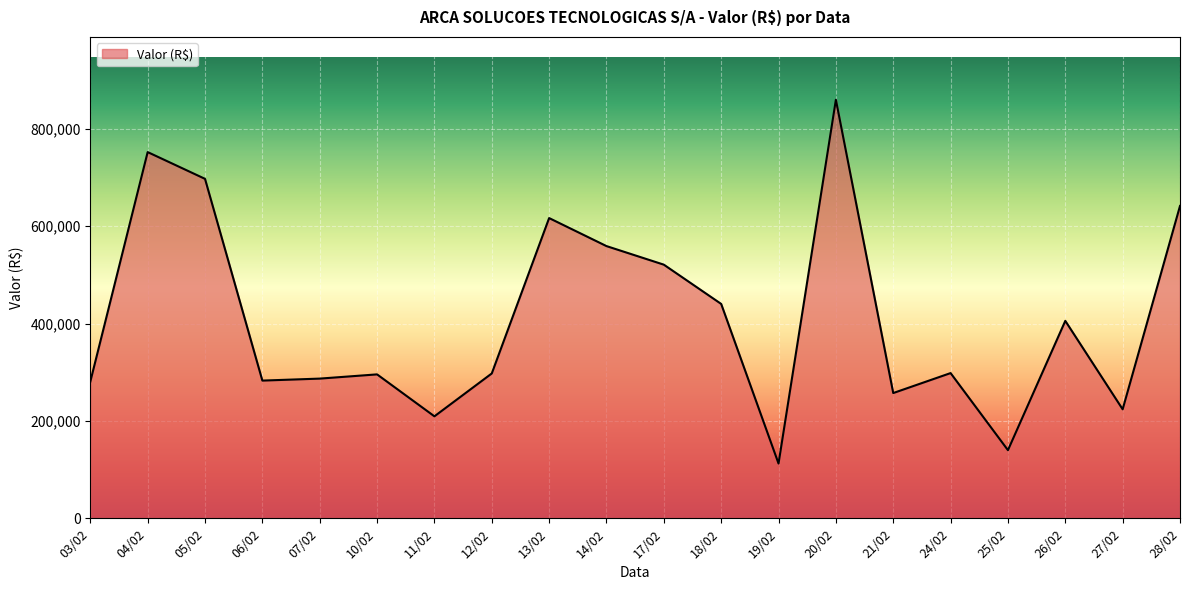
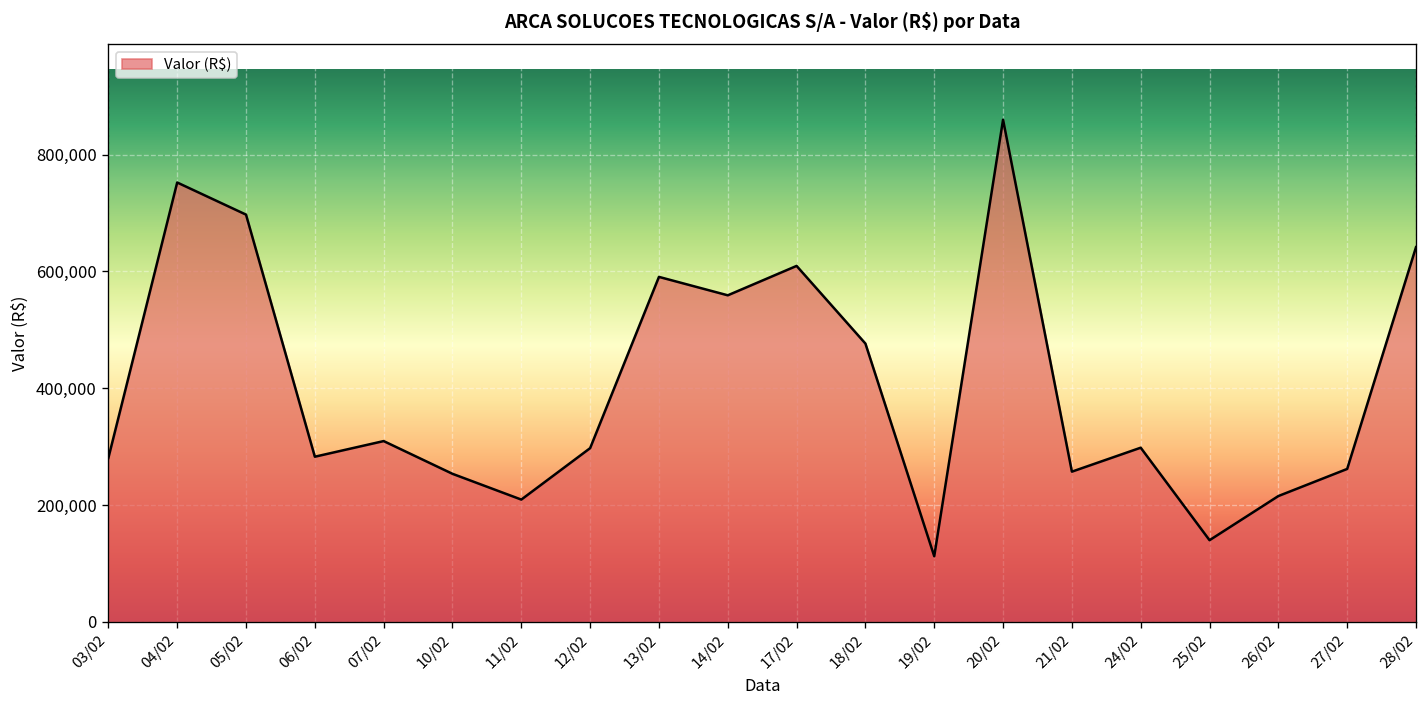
  {
    "03/02": "280,000",
    "04/02": "750,000",
    "05/02": "700,000",
    "06/02": "280,000",
-   "07/02": "290,000",
-   "10/02": "300,000",
+   "07/02": "310,000",
+   "10/02": "250,000",
    "11/02": "210,000",
    "12/02": "300,000",
-   "13/02": "620,000",
+   "13/02": "590,000",
    "14/02": "560,000",
-   "17/02": "520,000",
-   "18/02": "440,000",
+   "17/02": "610,000",
+   "18/02": "480,000",
    "19/02": "110,000",
    "20/02": "860,000",
    "21/02": "260,000",
    "24/02": "300,000",
    "25/02": "140,000",
-   "26/02": "410,000",
-   "27/02": "220,000",
+   "26/02": "220,000",
+   "27/02": "260,000",
    "28/02": "640,000"
  }
